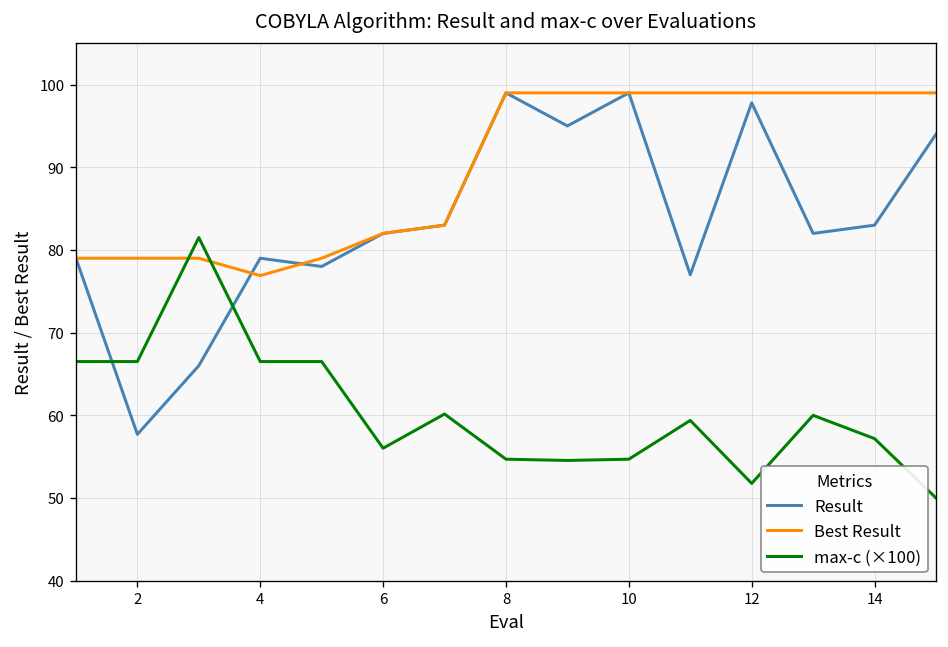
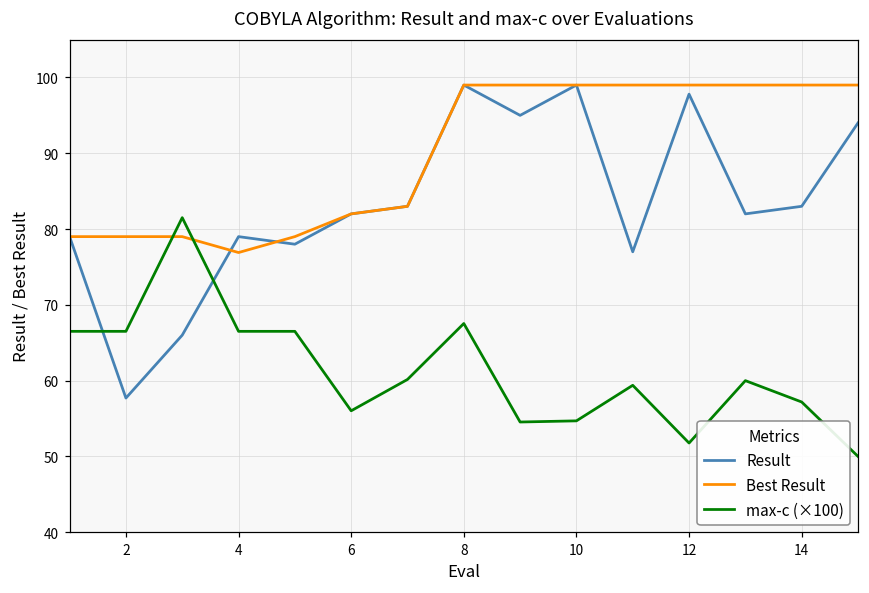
  {
    "Result": {
      "2": 58,
      "4": 79,
      "12": 98,
      "14": 83
    },
    "Best Result": {
      "2": 79,
      "4": 77,
      "12": 99,
      "14": 99
    },
    "max-c (×100)": {
      "2": 67,
      "4": 67,
      "6": 56,
-     "8": 55,
+     "8": 68,
      "10": 55,
      "12": 52,
      "14": 57
    }
  }
